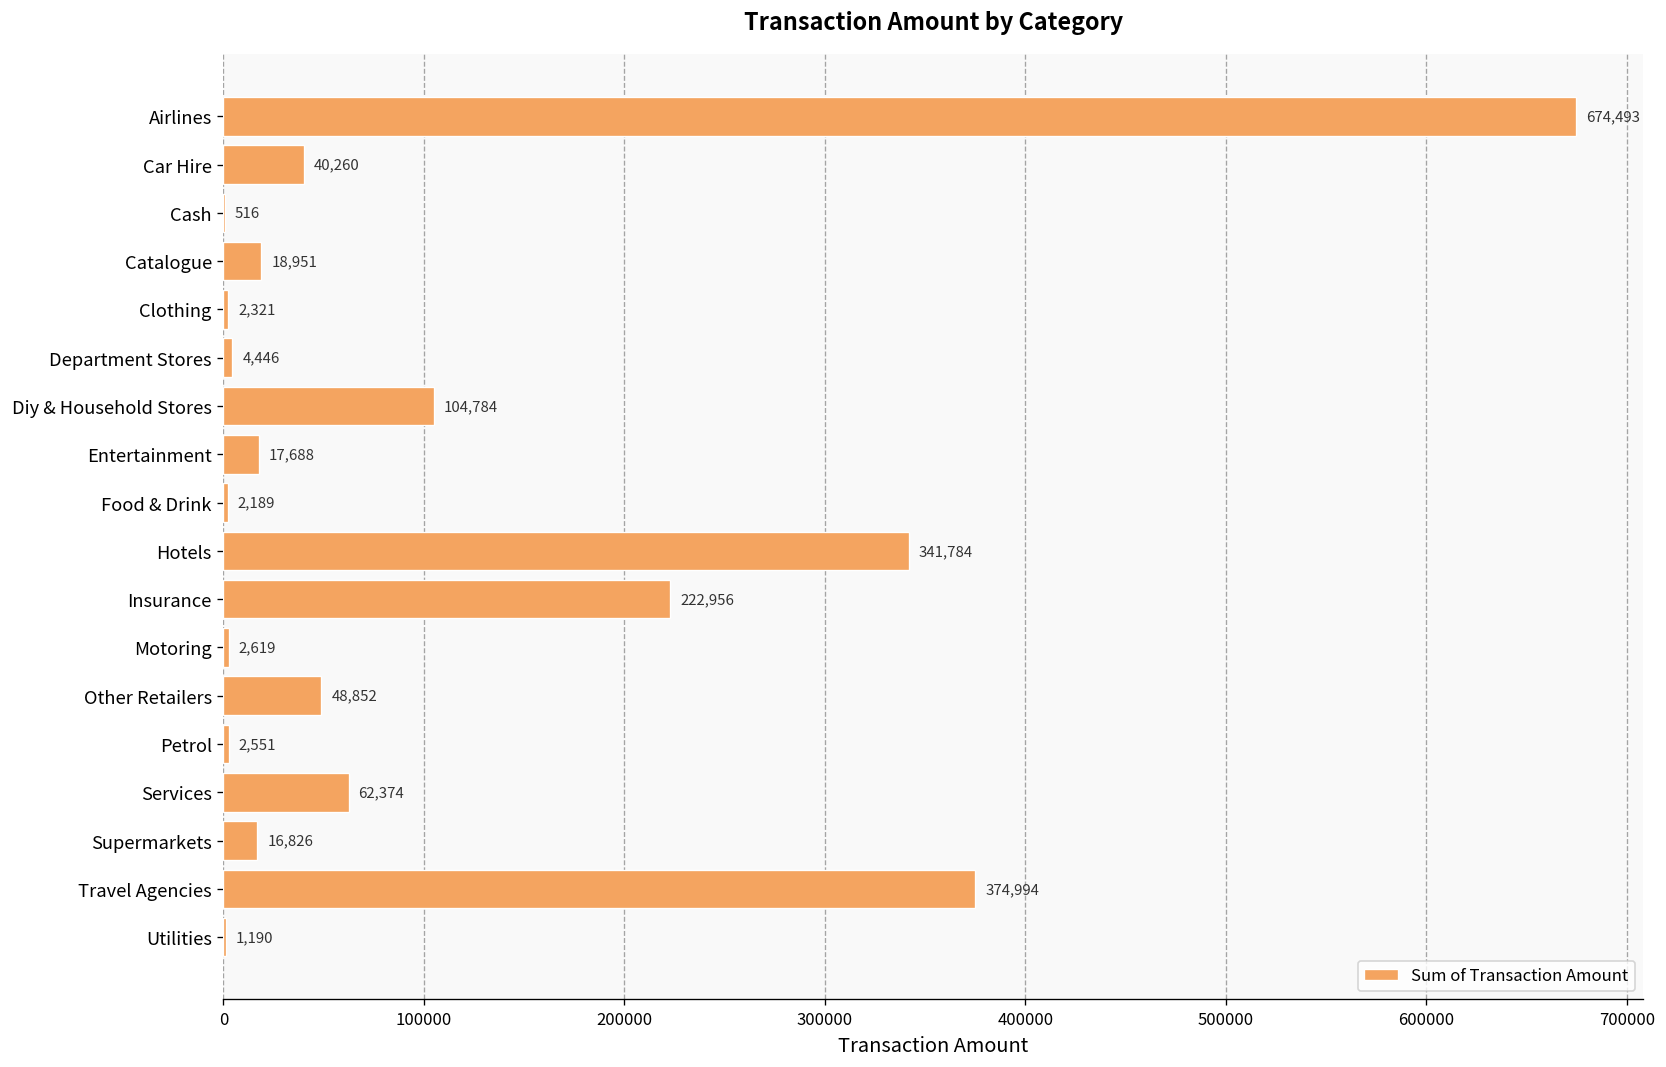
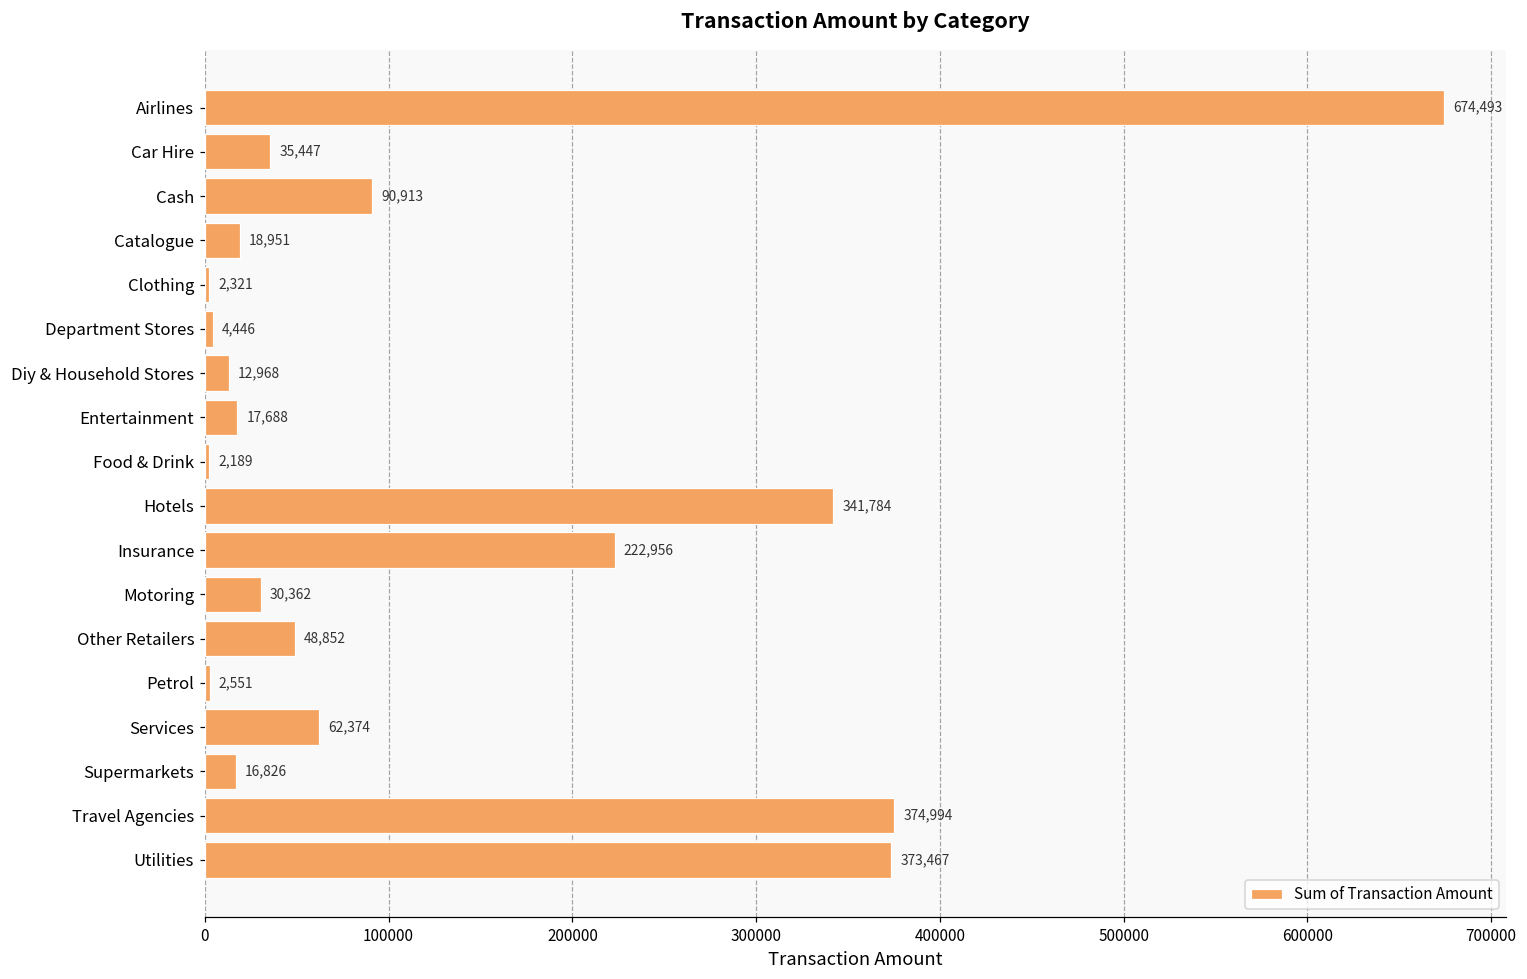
  {
    "Airlines": "674,493",
-   "Car Hire": "40,260",
-   "Cash": "516",
+   "Car Hire": "35,447",
+   "Cash": "90,913",
    "Catalogue": "18,951",
    "Clothing": "2,321",
    "Department Stores": "4,446",
-   "Diy & Household Stores": "104,784",
+   "Diy & Household Stores": "12,968",
    "Entertainment": "17,688",
    "Food & Drink": "2,189",
    "Hotels": "341,784",
    "Insurance": "222,956",
-   "Motoring": "2,619",
+   "Motoring": "30,362",
    "Other Retailers": "48,852",
    "Petrol": "2,551",
    "Services": "62,374",
    "Supermarkets": "16,826",
    "Travel Agencies": "374,994",
-   "Utilities": "1,190"
+   "Utilities": "373,467"
  }
